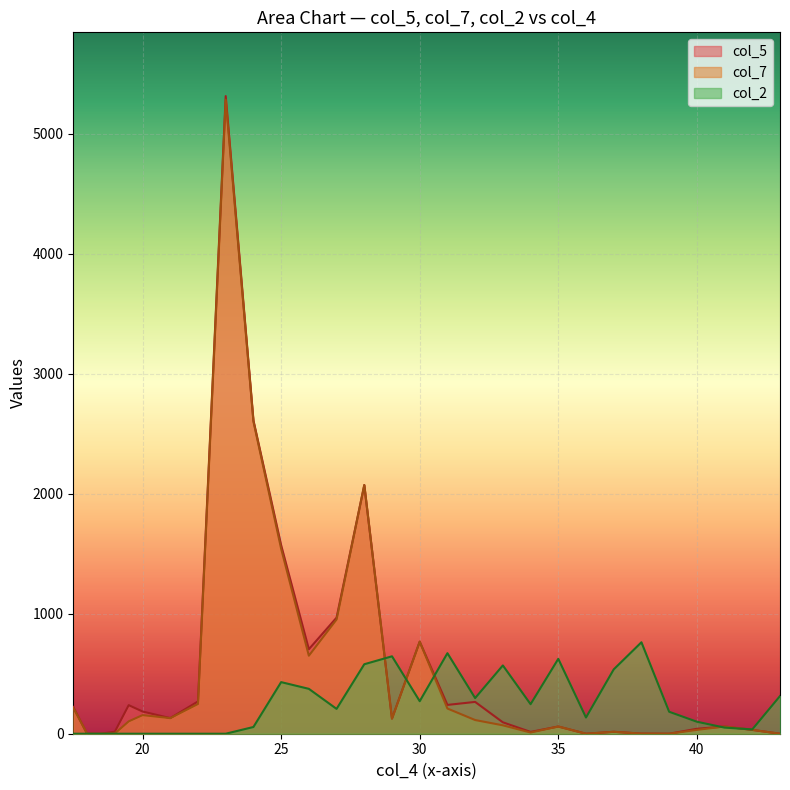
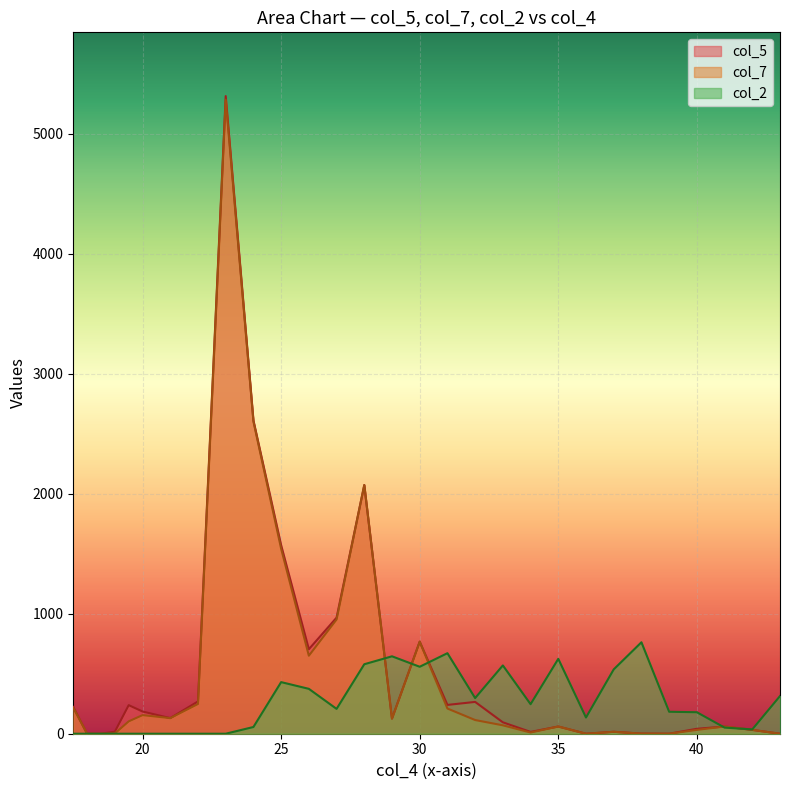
  {
    "col_2": {
      "20": 0,
      "25": 430,
-     "30": 270,
+     "30": 560,
      "35": 620,
-     "40": 100
+     "40": 180
    }
  }
